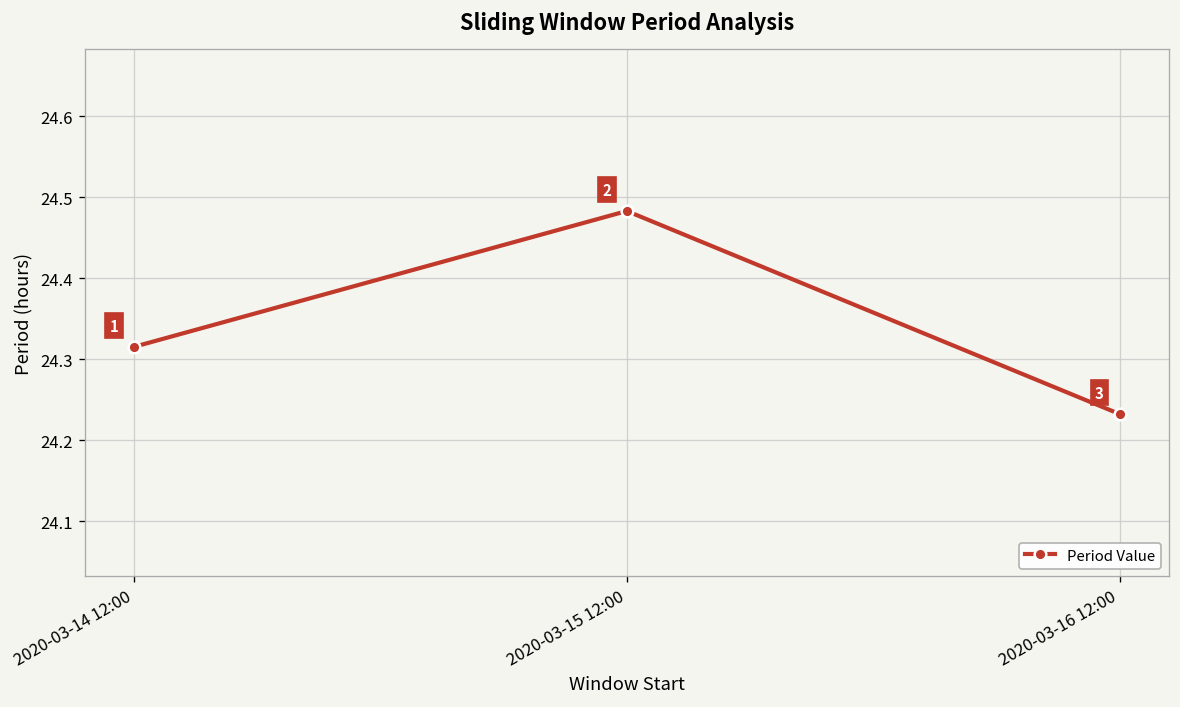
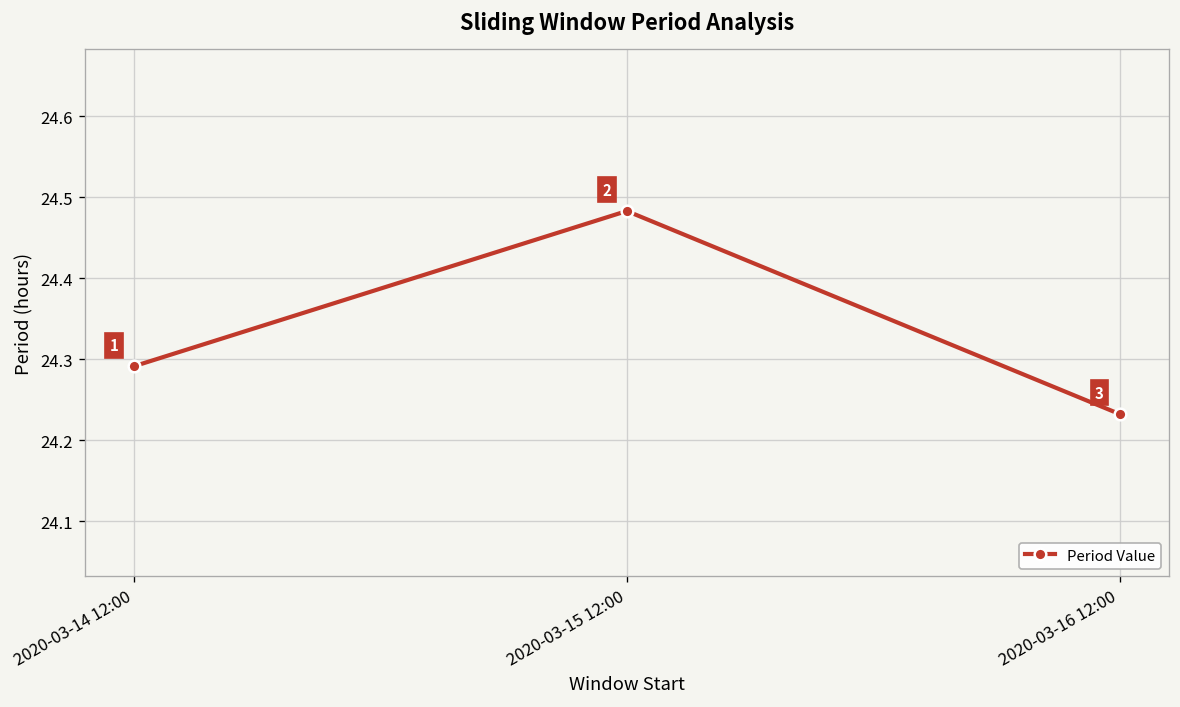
  {
-   "2020-03-14 12:00": 24.32
+   "2020-03-14 12:00": 24.29
  }
